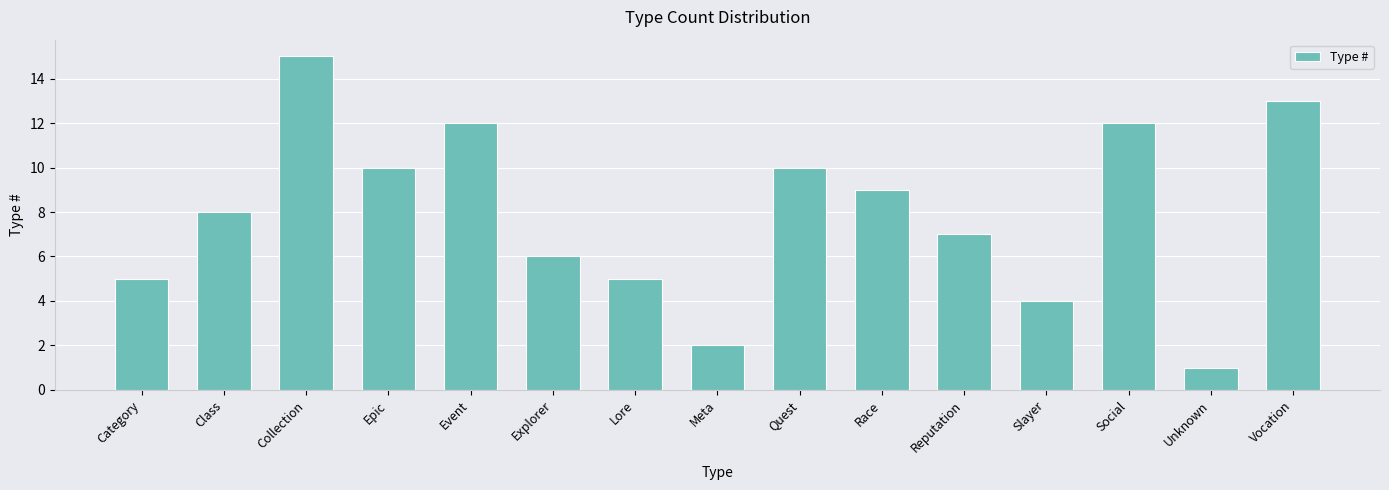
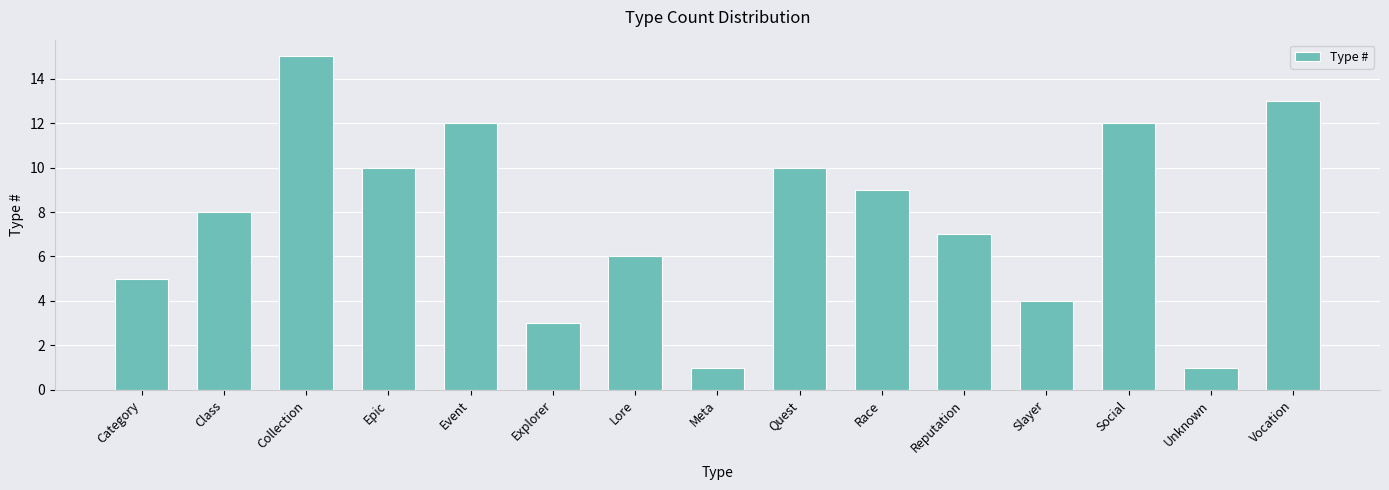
  {
    "Category": 5,
    "Class": 8,
    "Collection": 15,
    "Epic": 10,
    "Event": 12,
-   "Explorer": 6,
-   "Lore": 5,
-   "Meta": 2,
+   "Explorer": 3,
+   "Lore": 6,
+   "Meta": 1,
    "Quest": 10,
    "Race": 9,
    "Reputation": 7,
    "Slayer": 4,
    "Social": 12,
    "Unknown": 1,
    "Vocation": 13
  }
